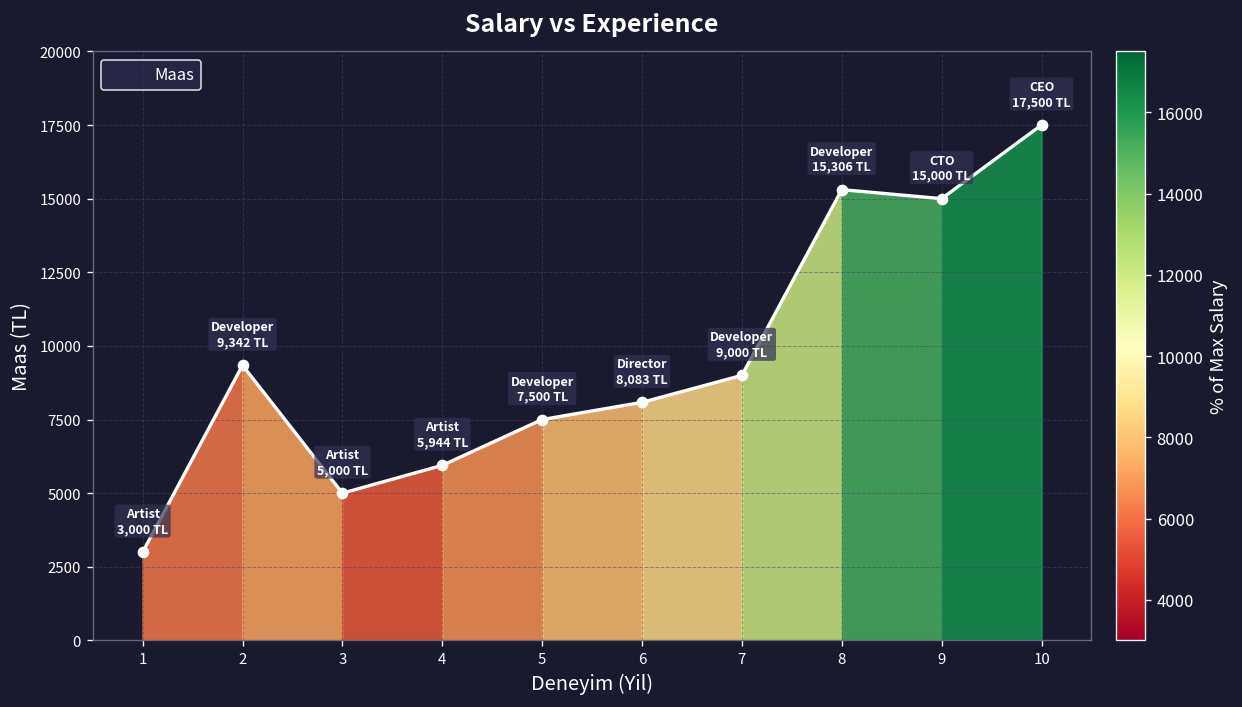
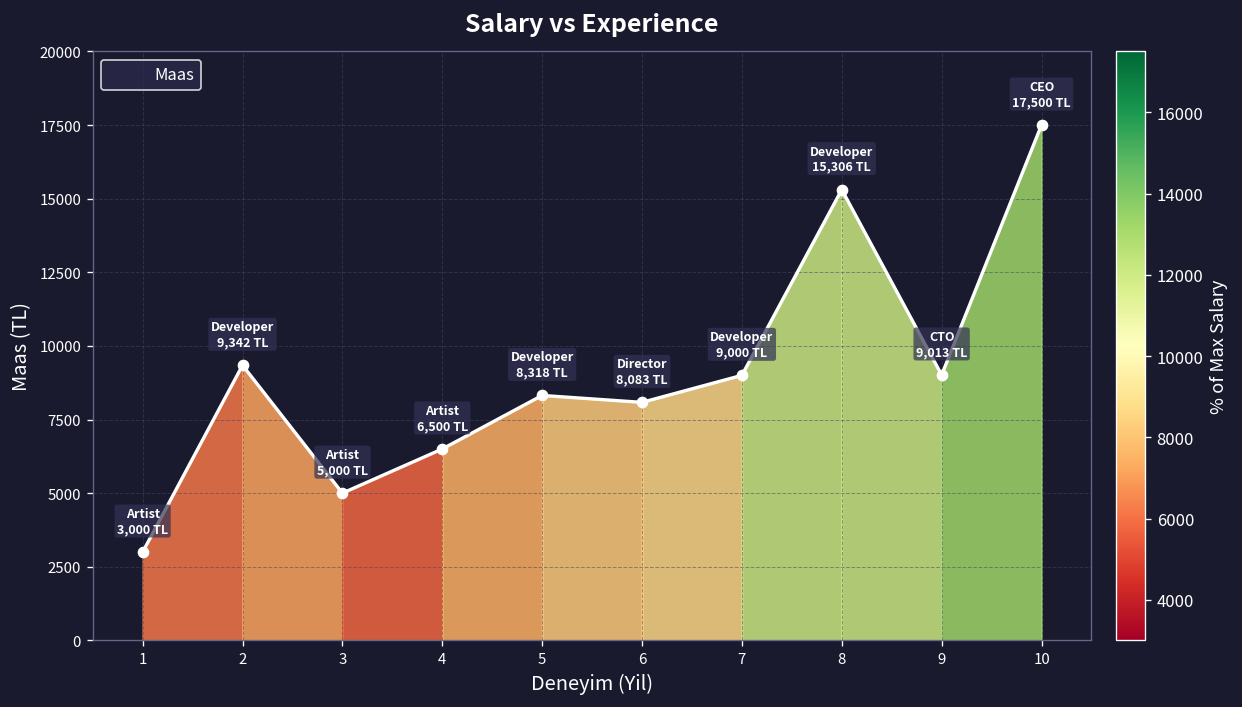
  {
    "Maas": {
-     "4": "5,944",
-     "5": "7,500",
-     "9": "15,000"
+     "4": "6,500",
+     "5": "8,318",
+     "9": "9,013"
    }
  }
